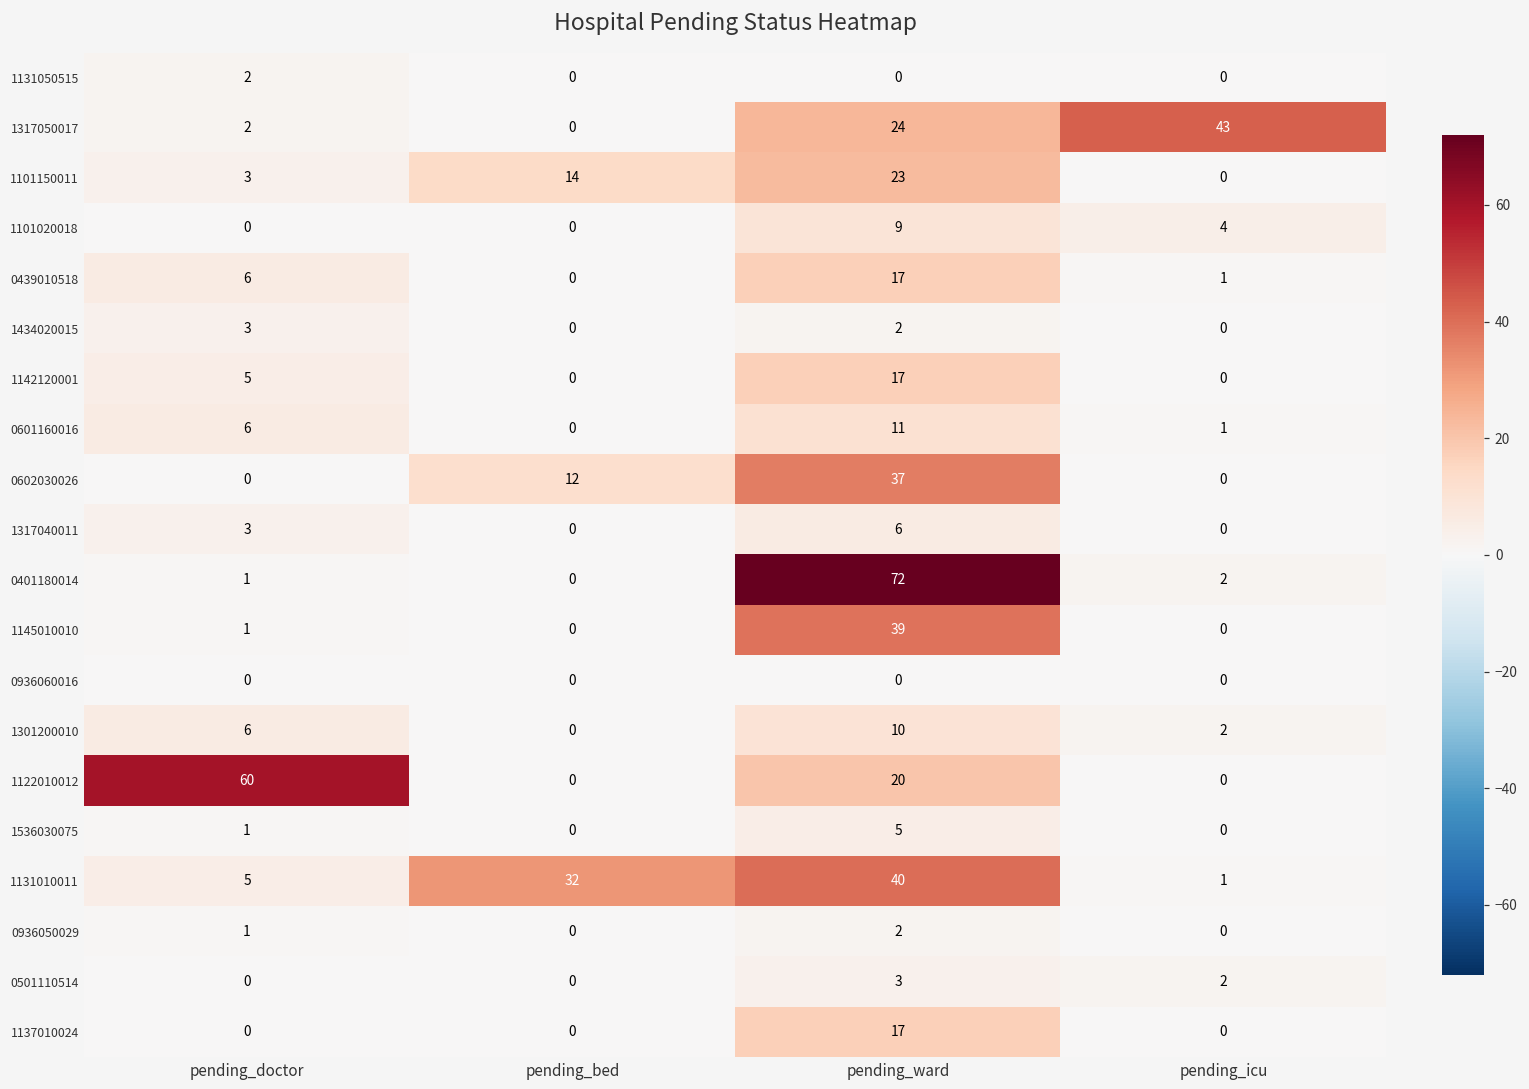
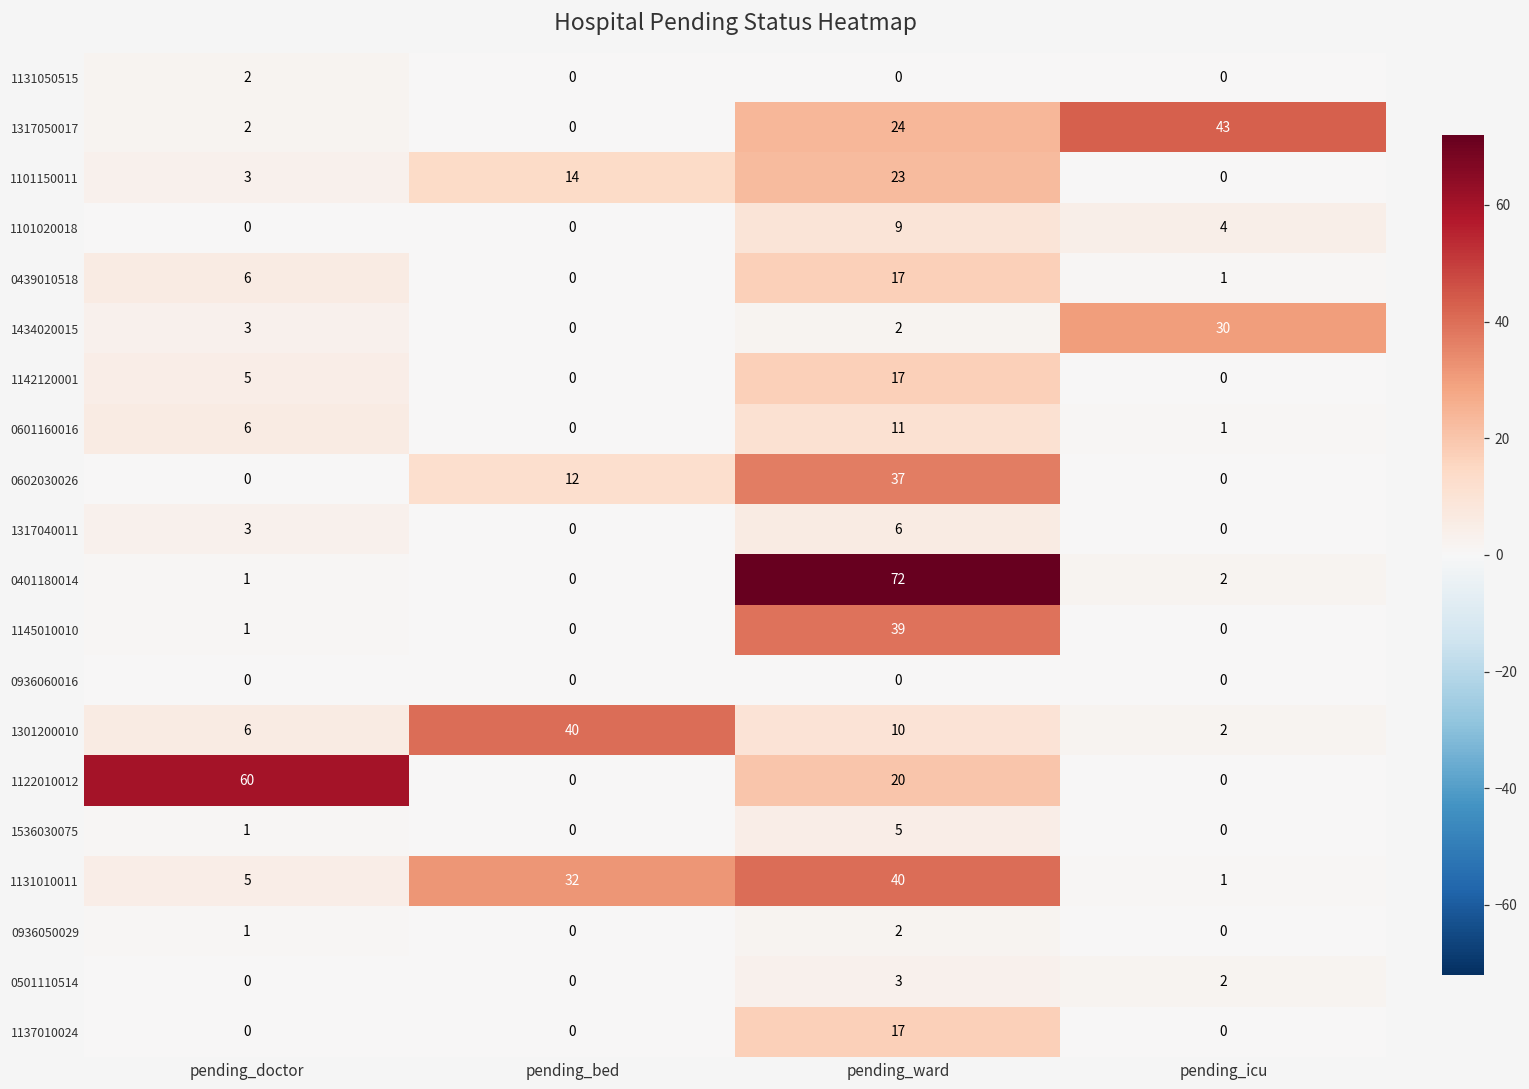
  {
    "1131050515": {
      "pending_doctor": 2,
      "pending_bed": 0,
      "pending_ward": 0,
      "pending_icu": 0
    },
    "1317050017": {
      "pending_doctor": 2,
      "pending_bed": 0,
      "pending_ward": 24,
      "pending_icu": 43
    },
    "1101150011": {
      "pending_doctor": 3,
      "pending_bed": 14,
      "pending_ward": 23,
      "pending_icu": 0
    },
    "1101020018": {
      "pending_doctor": 0,
      "pending_bed": 0,
      "pending_ward": 9,
      "pending_icu": 4
    },
    "0439010518": {
      "pending_doctor": 6,
      "pending_bed": 0,
      "pending_ward": 17,
      "pending_icu": 1
    },
    "1434020015": {
      "pending_doctor": 3,
      "pending_bed": 0,
      "pending_ward": 2,
-     "pending_icu": 0
+     "pending_icu": 30
    },
    "1142120001": {
      "pending_doctor": 5,
      "pending_bed": 0,
      "pending_ward": 17,
      "pending_icu": 0
    },
    "0601160016": {
      "pending_doctor": 6,
      "pending_bed": 0,
      "pending_ward": 11,
      "pending_icu": 1
    },
    "0602030026": {
      "pending_doctor": 0,
      "pending_bed": 12,
      "pending_ward": 37,
      "pending_icu": 0
    },
    "1317040011": {
      "pending_doctor": 3,
      "pending_bed": 0,
      "pending_ward": 6,
      "pending_icu": 0
    },
    "0401180014": {
      "pending_doctor": 1,
      "pending_bed": 0,
      "pending_ward": 72,
      "pending_icu": 2
    },
    "1145010010": {
      "pending_doctor": 1,
      "pending_bed": 0,
      "pending_ward": 39,
      "pending_icu": 0
    },
    "0936060016": {
      "pending_doctor": 0,
      "pending_bed": 0,
      "pending_ward": 0,
      "pending_icu": 0
    },
    "1301200010": {
      "pending_doctor": 6,
-     "pending_bed": 0,
+     "pending_bed": 40,
      "pending_ward": 10,
      "pending_icu": 2
    },
    "1122010012": {
      "pending_doctor": 60,
      "pending_bed": 0,
      "pending_ward": 20,
      "pending_icu": 0
    },
    "1536030075": {
      "pending_doctor": 1,
      "pending_bed": 0,
      "pending_ward": 5,
      "pending_icu": 0
    },
    "1131010011": {
      "pending_doctor": 5,
      "pending_bed": 32,
      "pending_ward": 40,
      "pending_icu": 1
    },
    "0936050029": {
      "pending_doctor": 1,
      "pending_bed": 0,
      "pending_ward": 2,
      "pending_icu": 0
    },
    "0501110514": {
      "pending_doctor": 0,
      "pending_bed": 0,
      "pending_ward": 3,
      "pending_icu": 2
    },
    "1137010024": {
      "pending_doctor": 0,
      "pending_bed": 0,
      "pending_ward": 17,
      "pending_icu": 0
    }
  }
